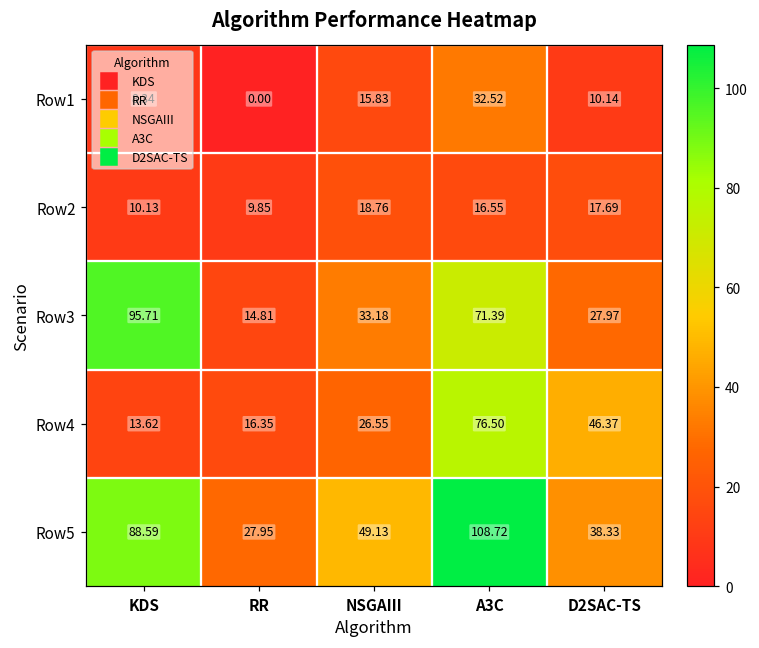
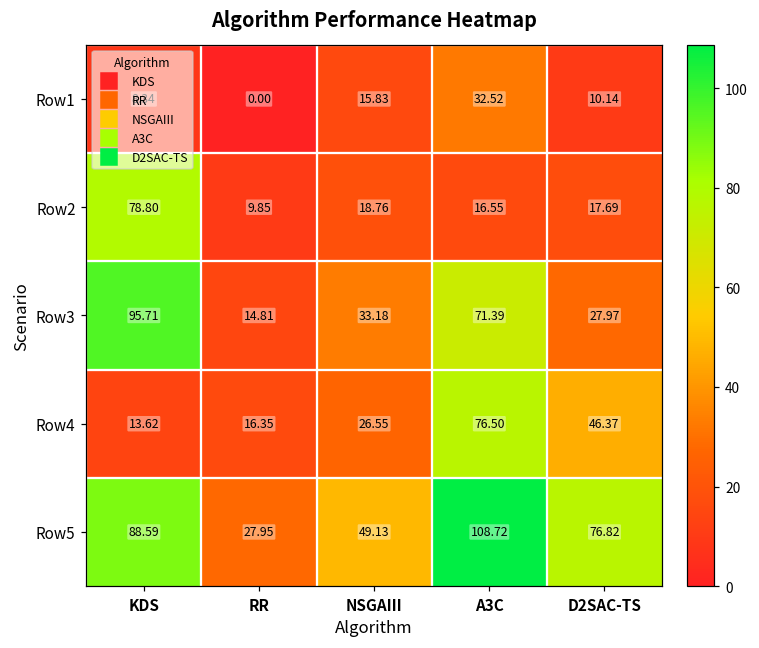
  {
    "Row2": {
-     "KDS": 10.13
+     "KDS": 78.80
    },
    "Row5": {
-     "D2SAC-TS": 38.33
+     "D2SAC-TS": 76.82
    }
  }
